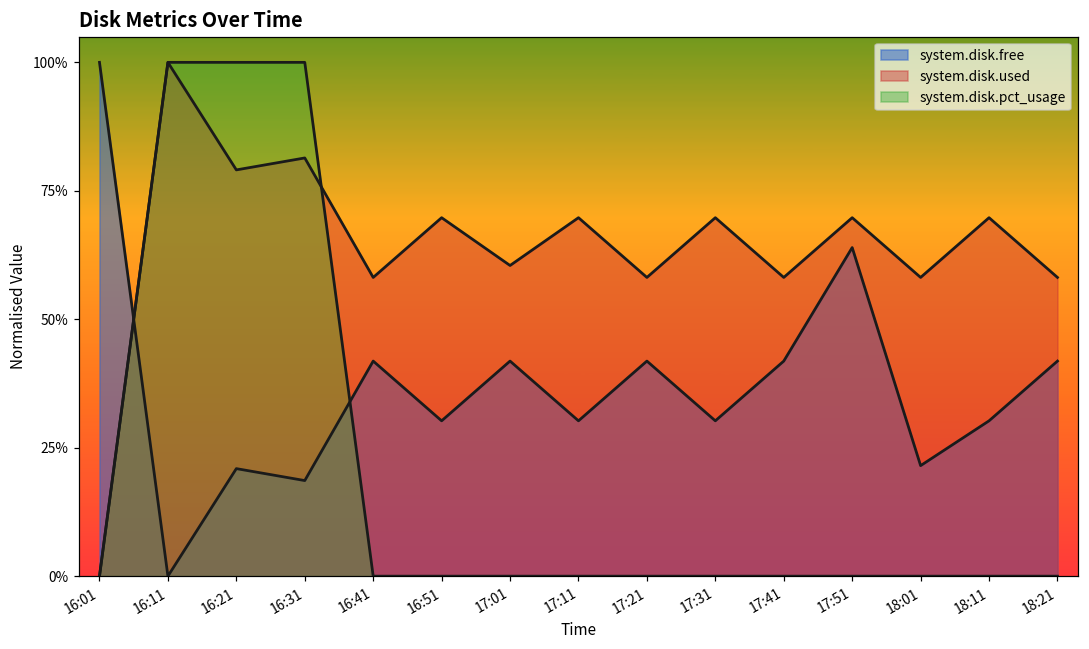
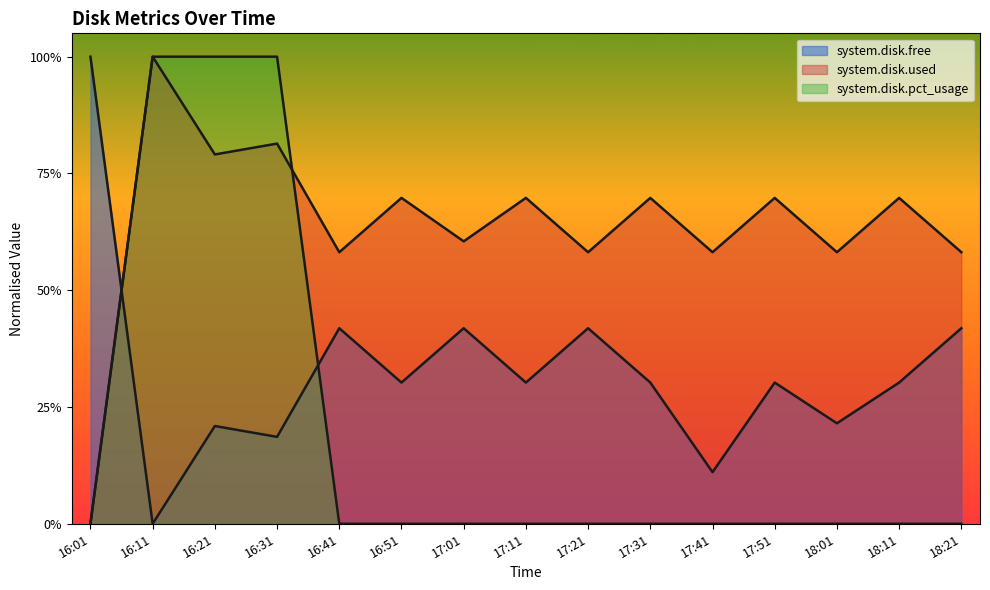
  {
    "system.disk.free": {
      "16:01": "100%",
      "16:11": "0%",
      "16:21": "21%",
      "16:31": "19%",
      "16:41": "42%",
      "16:51": "30%",
      "17:01": "42%",
      "17:11": "30%",
      "17:21": "42%",
      "17:31": "30%",
-     "17:41": "42%",
-     "17:51": "64%",
+     "17:41": "11%",
+     "17:51": "30%",
      "18:01": "22%",
      "18:11": "30%",
      "18:21": "42%"
    },
    "system.disk.used": {
      "16:21": "79%",
      "16:31": "81%",
      "16:41": "58%",
      "16:51": "70%",
      "17:01": "60%",
      "17:11": "70%",
      "17:21": "58%",
      "17:31": "70%",
      "17:41": "58%",
      "17:51": "70%",
      "18:01": "58%",
      "18:11": "70%",
      "18:21": "58%"
    },
    "system.disk.pct_usage": {
      "16:21": "100%",
      "16:31": "100%",
      "16:41": "0%",
      "16:51": "0%",
      "17:01": "0%",
      "17:11": "0%",
      "17:21": "0%",
      "17:31": "0%",
      "17:41": "0%",
      "17:51": "0%",
      "18:01": "0%",
      "18:11": "0%",
      "18:21": "0%"
    }
  }
